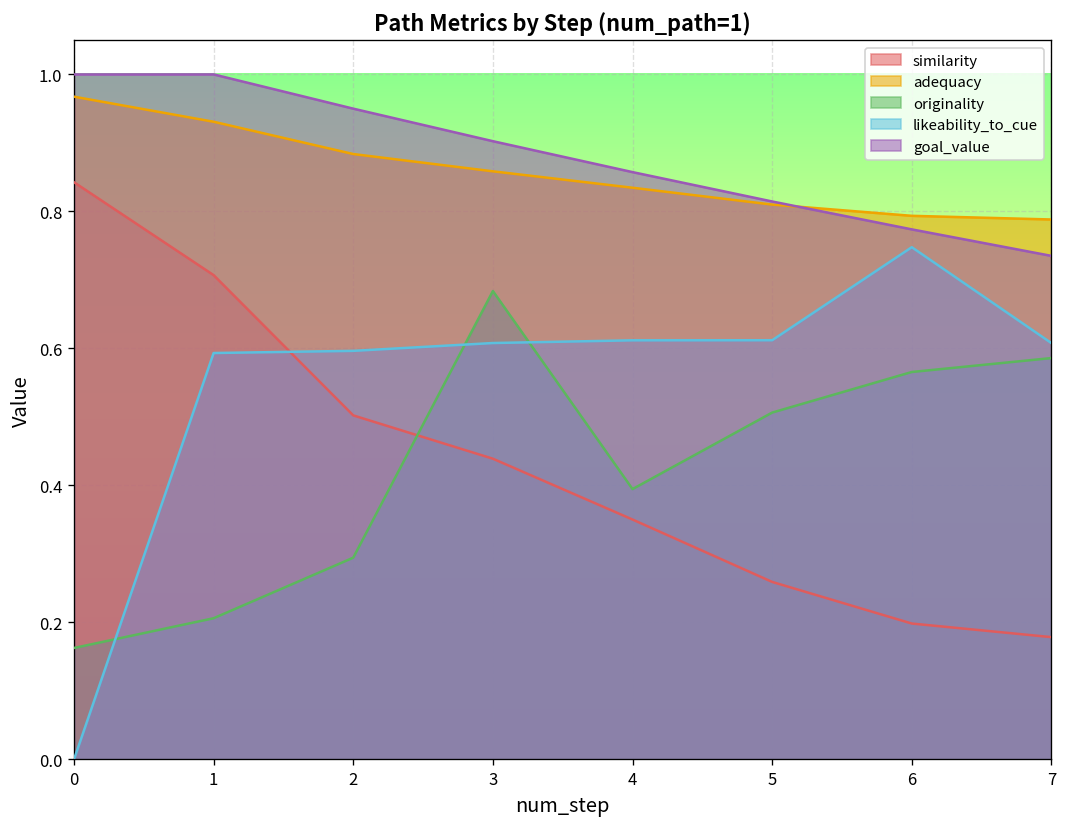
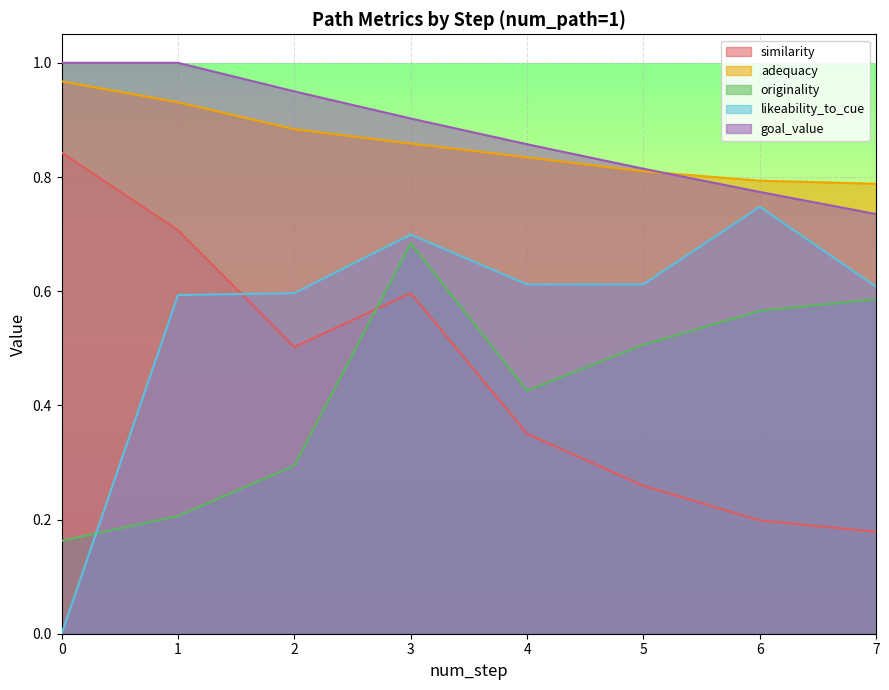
  {
    "similarity": {
      "0": 0.84,
      "1": 0.71,
      "2": 0.50,
-     "3": 0.44,
+     "3": 0.60,
      "4": 0.35,
      "5": 0.26,
      "6": 0.20,
      "7": 0.18
    },
    "adequacy": {
      "0": 0.97,
      "1": 0.93,
      "2": 0.88,
      "3": 0.86,
      "4": 0.83,
      "5": 0.81,
      "6": 0.79,
      "7": 0.79
    },
    "originality": {
      "0": 0.16,
      "1": 0.21,
      "2": 0.29,
      "3": 0.68,
-     "4": 0.39,
+     "4": 0.43,
      "5": 0.51,
      "6": 0.57,
      "7": 0.59
    },
    "likeability_to_cue": {
      "0": 0.00,
      "1": 0.59,
      "2": 0.60,
-     "3": 0.61,
+     "3": 0.70,
      "4": 0.61,
      "5": 0.61,
      "6": 0.75,
      "7": 0.61
    },
    "goal_value": {
      "0": 1.00,
      "1": 1.00,
      "2": 0.95,
      "3": 0.90,
      "4": 0.86,
      "5": 0.81,
      "6": 0.77,
      "7": 0.74
    }
  }
